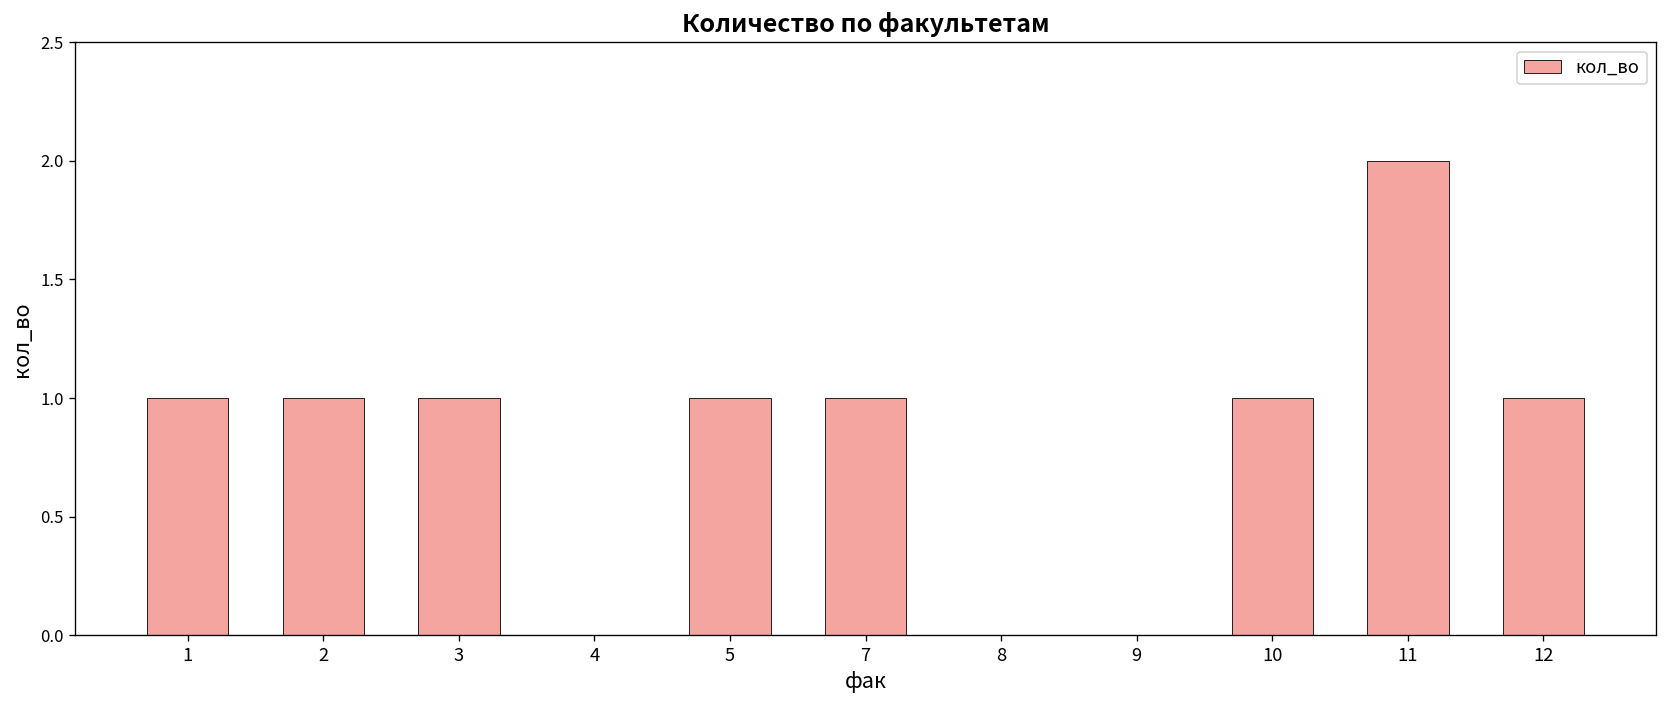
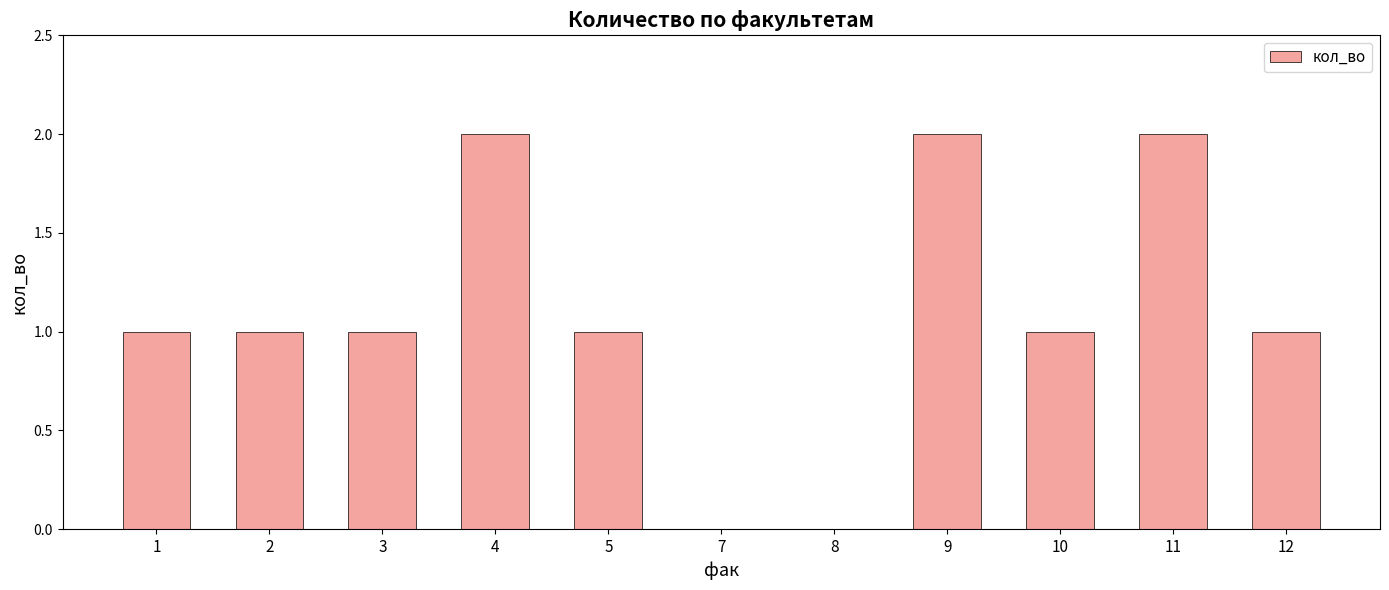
  {
    "1": 1,
    "2": 1,
    "3": 1,
-   "4": 0,
+   "4": 2,
    "5": 1,
-   "7": 1,
+   "7": 0,
    "8": 0,
-   "9": 0,
+   "9": 2,
    "10": 1,
    "11": 2,
    "12": 1
  }
